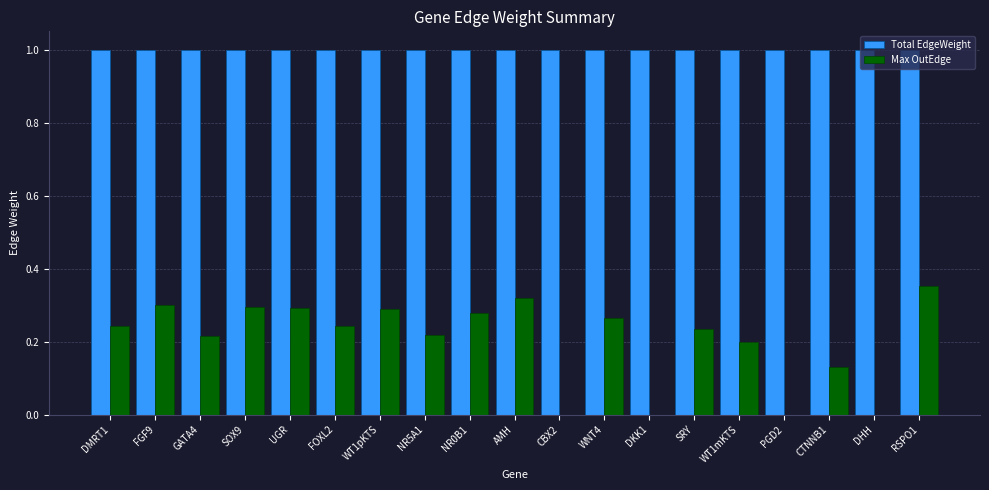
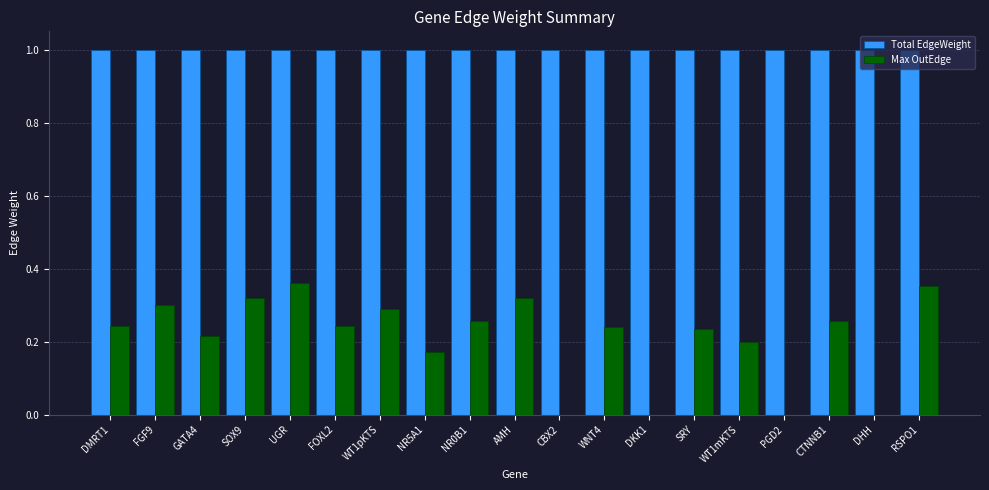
  {
    "Total EdgeWeight": {
      "DMRT1": 1.00,
      "FGF9": 1.00,
      "GATA4": 1.00,
      "SOX9": 1.00,
      "UGR": 1.00,
      "FOXL2": 1.00,
      "WT1pKTS": 1.00,
      "NR5A1": 1.00,
      "NR0B1": 1.00,
      "AMH": 1.00,
      "CBX2": 1.00,
      "WNT4": 1.00,
      "DKK1": 1.00,
      "SRY": 1.00,
      "WT1mKTS": 1.00,
      "PGD2": 1.00,
      "CTNNB1": 1.00
    },
    "Max OutEdge": {
      "DMRT1": 0.24,
      "FGF9": 0.30,
      "GATA4": 0.22,
-     "SOX9": 0.30,
-     "UGR": 0.29,
+     "SOX9": 0.32,
+     "UGR": 0.36,
      "FOXL2": 0.24,
      "WT1pKTS": 0.29,
-     "NR5A1": 0.22,
-     "NR0B1": 0.28,
+     "NR5A1": 0.17,
+     "NR0B1": 0.26,
      "AMH": 0.32,
      "CBX2": 0.00,
-     "WNT4": 0.26,
+     "WNT4": 0.24,
      "DKK1": 0.00,
      "SRY": 0.23,
      "WT1mKTS": 0.20,
      "PGD2": 0.00,
-     "CTNNB1": 0.13,
+     "CTNNB1": 0.26,
      "DHH": 0.00,
      "RSPO1": 0.35
    }
  }
